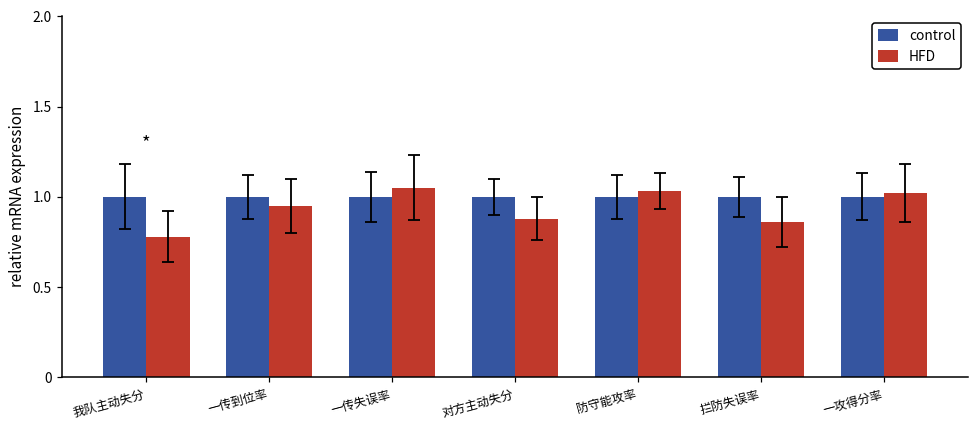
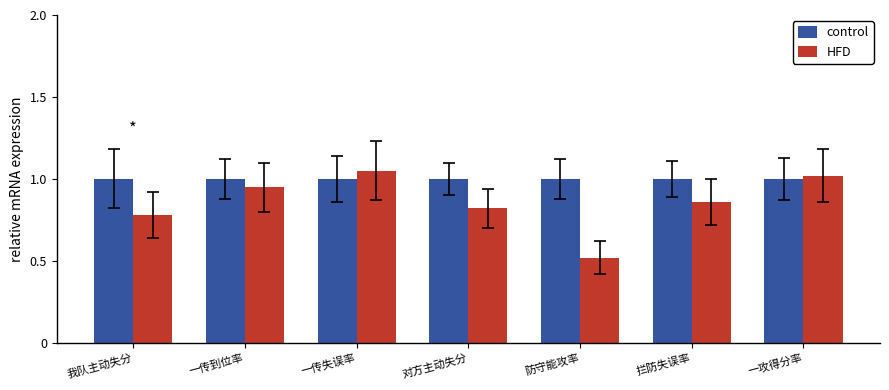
  {
    "HFD": {
      "我队主动失分": 0.78,
      "一传到位率": 0.95,
      "一传失误率": 1.05,
-     "对方主动失分": 0.88,
-     "防守能攻率": 1.03,
+     "对方主动失分": 0.82,
+     "防守能攻率": 0.52,
      "拦防失误率": 0.86,
      "一攻得分率": 1.02
    }
  }
